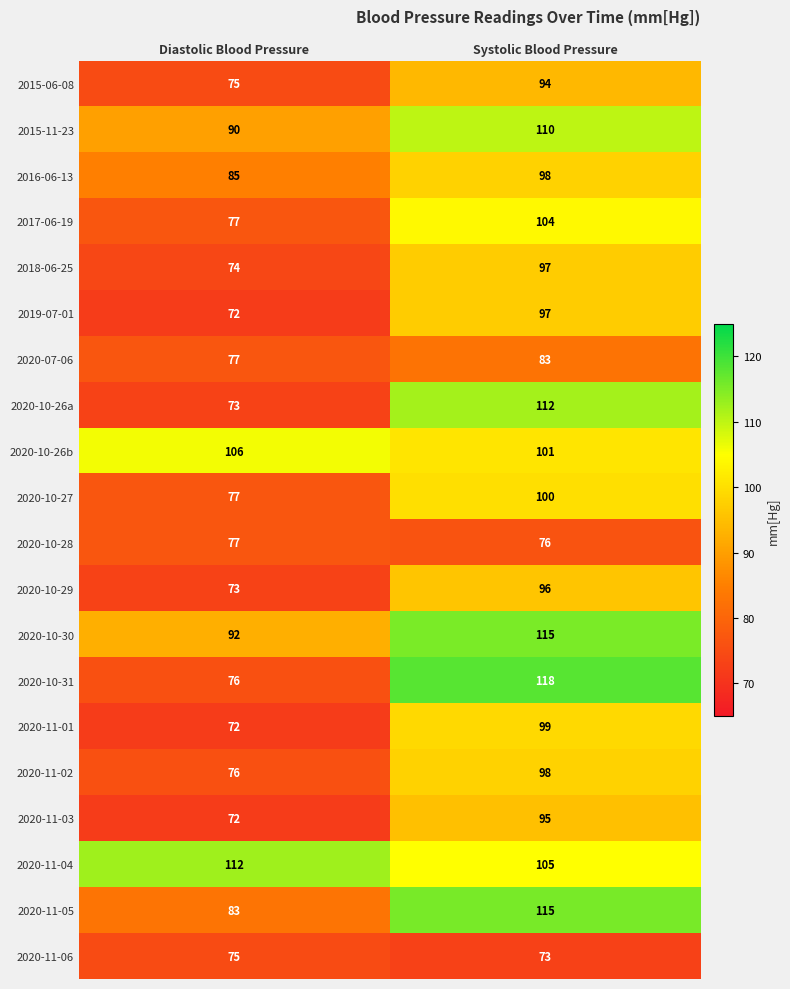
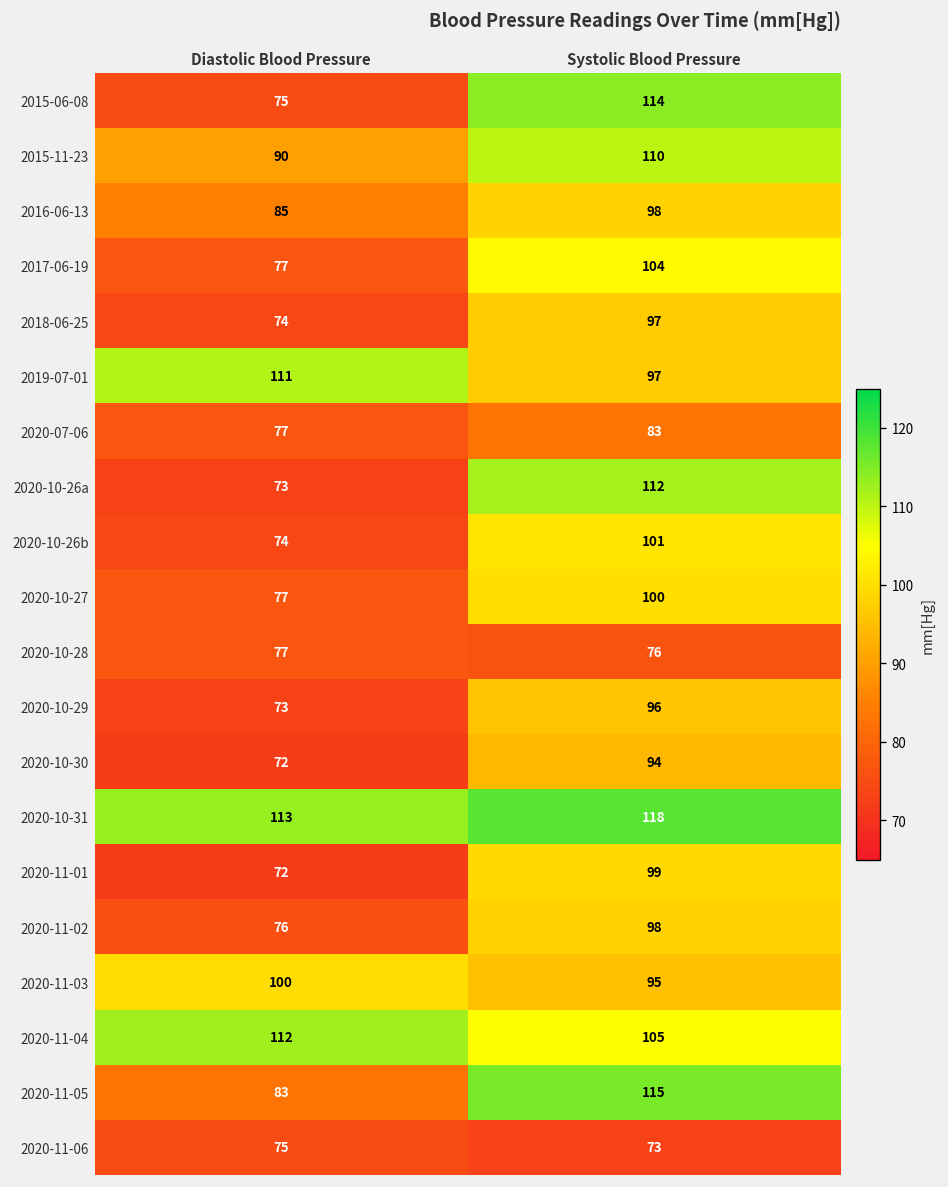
  {
    "2015-06-08": {
      "Diastolic Blood Pressure": 75,
-     "Systolic Blood Pressure": 94
+     "Systolic Blood Pressure": 114
    },
    "2015-11-23": {
      "Diastolic Blood Pressure": 90,
      "Systolic Blood Pressure": 110
    },
    "2016-06-13": {
      "Diastolic Blood Pressure": 85,
      "Systolic Blood Pressure": 98
    },
    "2017-06-19": {
      "Diastolic Blood Pressure": 77,
      "Systolic Blood Pressure": 104
    },
    "2018-06-25": {
      "Diastolic Blood Pressure": 74,
      "Systolic Blood Pressure": 97
    },
    "2019-07-01": {
-     "Diastolic Blood Pressure": 72,
+     "Diastolic Blood Pressure": 111,
      "Systolic Blood Pressure": 97
    },
    "2020-07-06": {
      "Diastolic Blood Pressure": 77,
      "Systolic Blood Pressure": 83
    },
    "2020-10-26a": {
      "Diastolic Blood Pressure": 73,
      "Systolic Blood Pressure": 112
    },
    "2020-10-26b": {
-     "Diastolic Blood Pressure": 106,
+     "Diastolic Blood Pressure": 74,
      "Systolic Blood Pressure": 101
    },
    "2020-10-27": {
      "Diastolic Blood Pressure": 77,
      "Systolic Blood Pressure": 100
    },
    "2020-10-28": {
      "Diastolic Blood Pressure": 77,
      "Systolic Blood Pressure": 76
    },
    "2020-10-29": {
      "Diastolic Blood Pressure": 73,
      "Systolic Blood Pressure": 96
    },
    "2020-10-30": {
-     "Diastolic Blood Pressure": 92,
-     "Systolic Blood Pressure": 115
+     "Diastolic Blood Pressure": 72,
+     "Systolic Blood Pressure": 94
    },
    "2020-10-31": {
-     "Diastolic Blood Pressure": 76,
+     "Diastolic Blood Pressure": 113,
      "Systolic Blood Pressure": 118
    },
    "2020-11-01": {
      "Diastolic Blood Pressure": 72,
      "Systolic Blood Pressure": 99
    },
    "2020-11-02": {
      "Diastolic Blood Pressure": 76,
      "Systolic Blood Pressure": 98
    },
    "2020-11-03": {
-     "Diastolic Blood Pressure": 72,
+     "Diastolic Blood Pressure": 100,
      "Systolic Blood Pressure": 95
    },
    "2020-11-04": {
      "Diastolic Blood Pressure": 112,
      "Systolic Blood Pressure": 105
    },
    "2020-11-05": {
      "Diastolic Blood Pressure": 83,
      "Systolic Blood Pressure": 115
    },
    "2020-11-06": {
      "Diastolic Blood Pressure": 75,
      "Systolic Blood Pressure": 73
    }
  }
